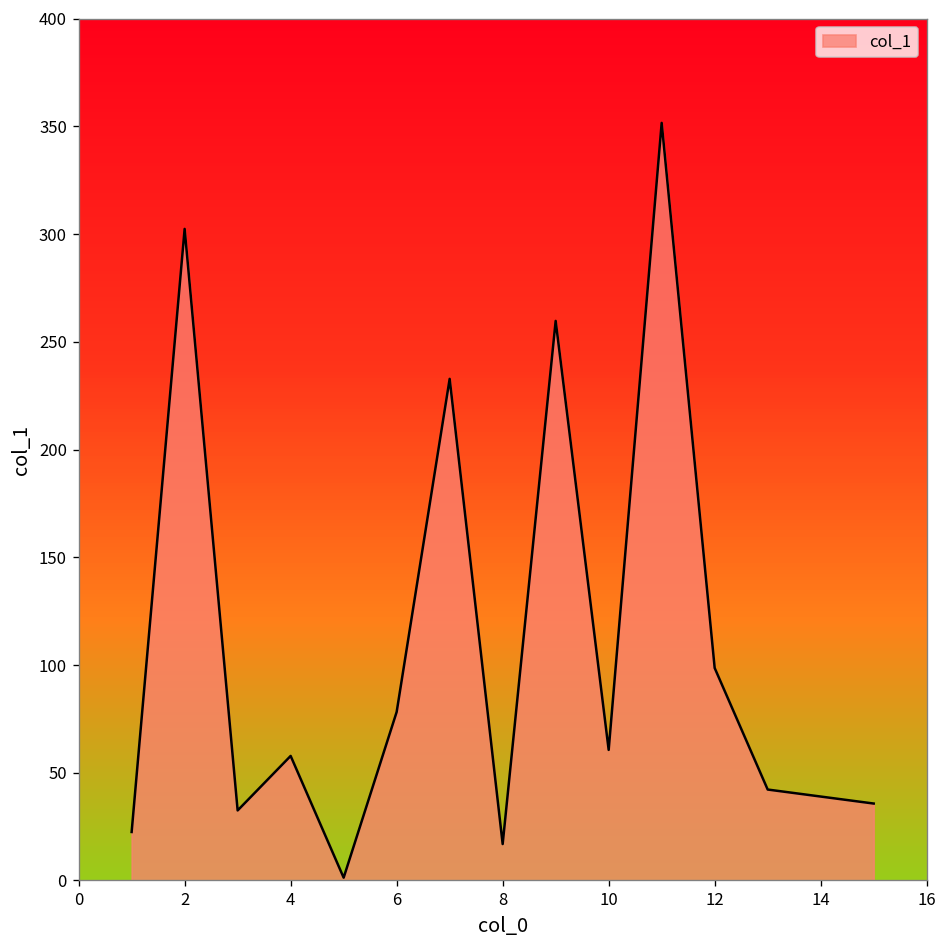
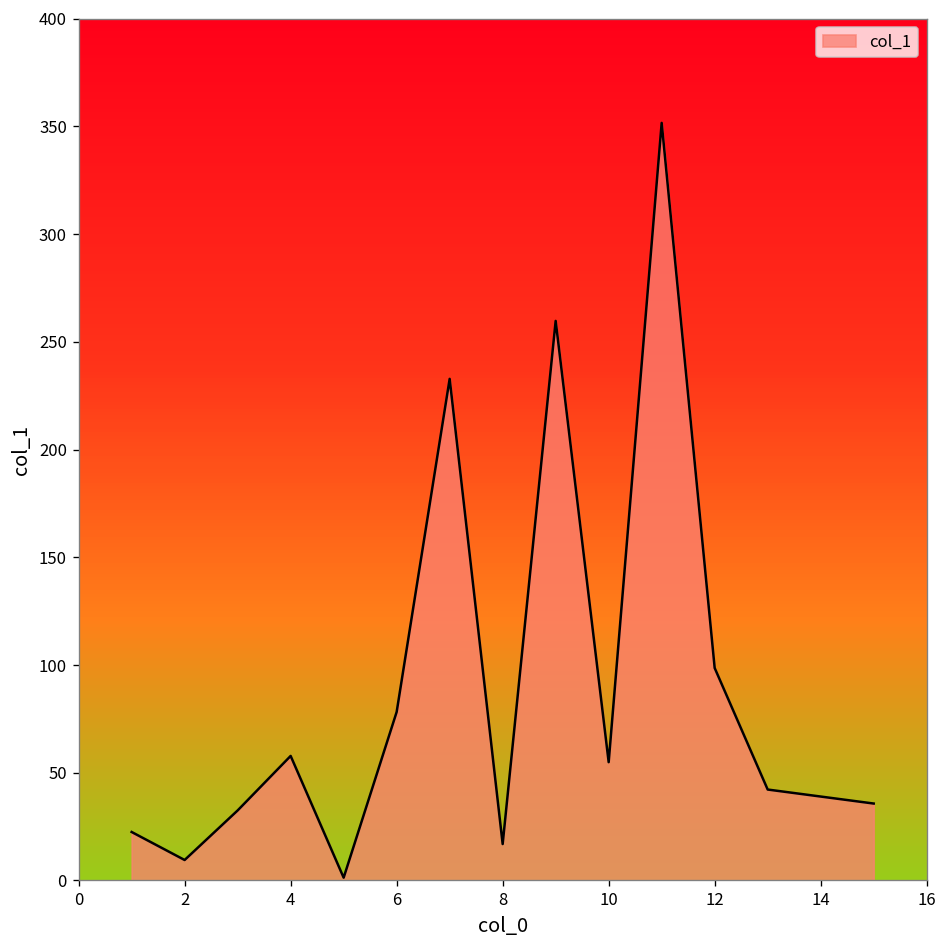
  {
-   "2": 302,
+   "2": 10,
    "4": 58,
    "6": 78,
    "8": 17,
-   "10": 61,
+   "10": 55,
    "12": 99
  }
